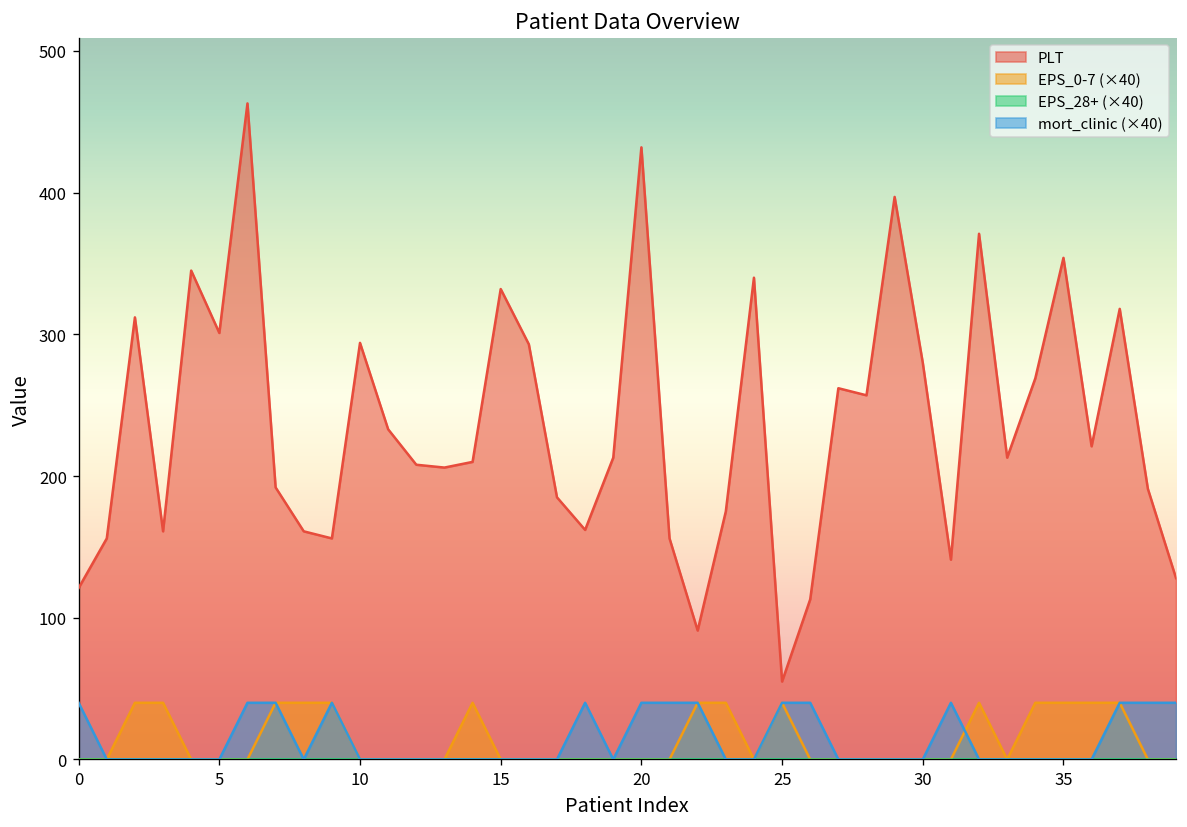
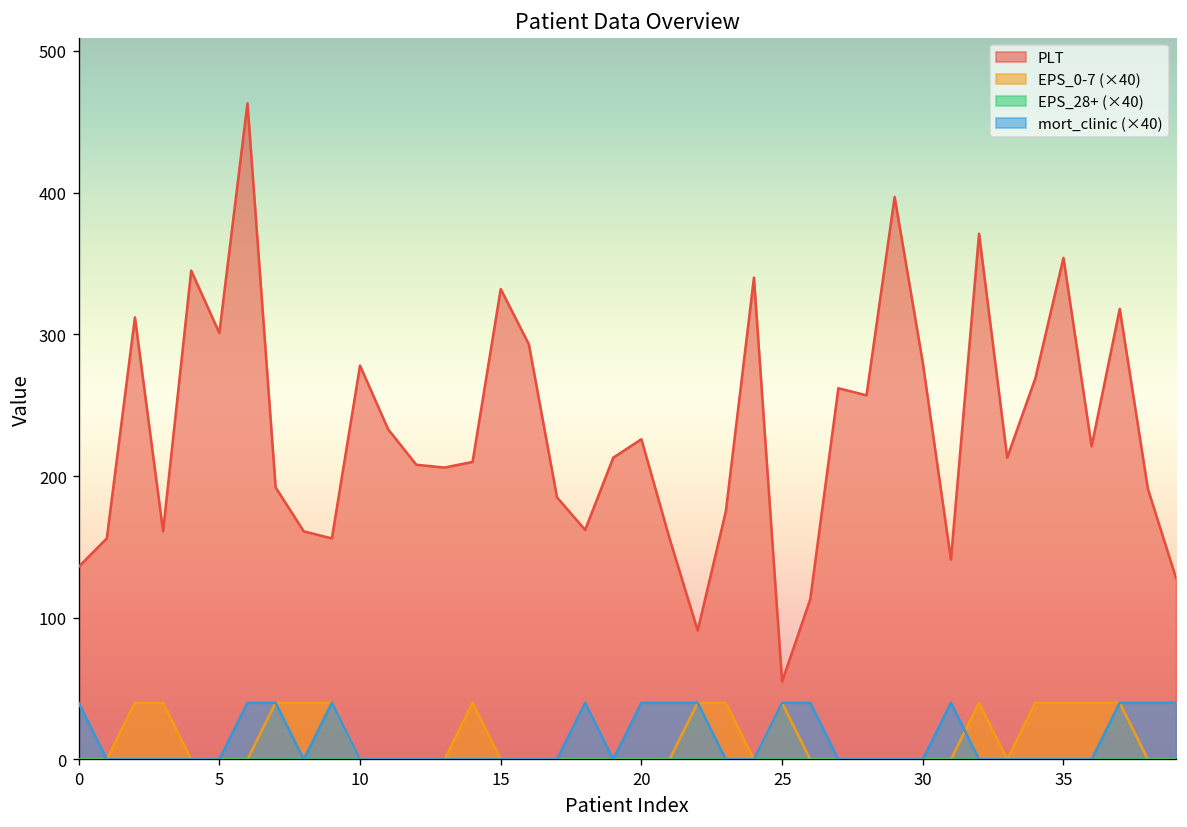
  {
    "PLT": {
-     "0": 121,
+     "0": 136,
      "5": 301,
-     "10": 294,
+     "10": 278,
      "15": 332,
-     "20": 432,
+     "20": 226,
      "25": 55,
      "30": 280,
      "35": 354
    },
    "EPS_0-7 (×40)": {
      "35": 40
    },
    "EPS_28+ (×40)": {
      "25": 0
    },
    "mort_clinic (×40)": {
      "0": 40,
      "20": 40
    }
  }
